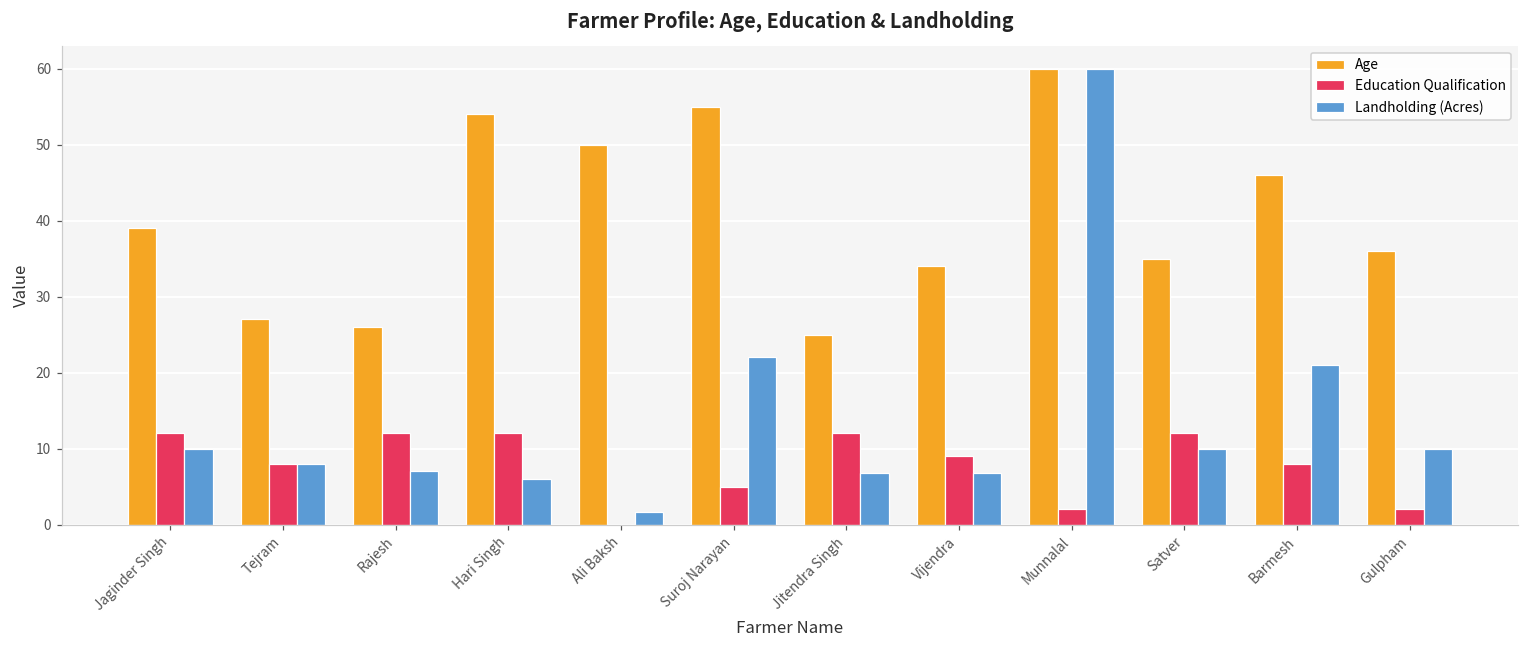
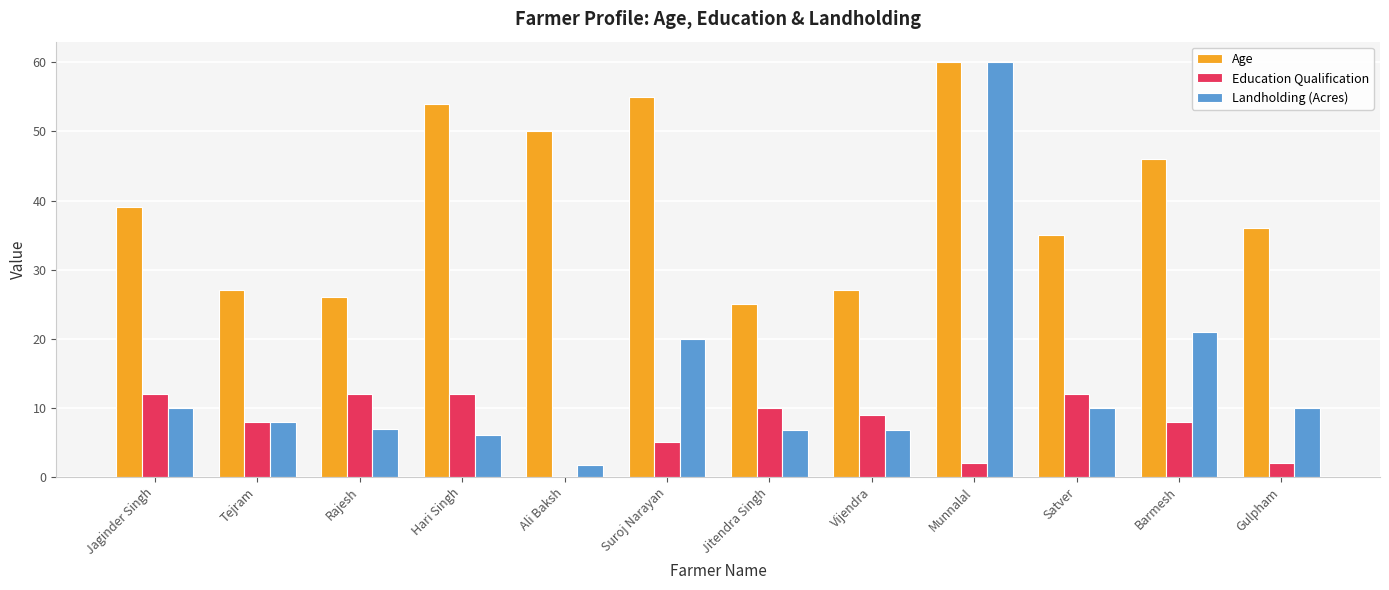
  {
    "Age": {
      "Jaginder Singh": 39,
      "Tejram": 27,
      "Rajesh": 26,
      "Hari Singh": 54,
      "Ali Baksh": 50,
      "Suroj Narayan": 55,
      "Jitendra Singh": 25,
-     "Vijendra": 34,
+     "Vijendra": 27,
      "Munnalal": 60,
      "Satver": 35,
      "Barmesh": 46,
      "Gulpham": 36
    },
    "Education Qualification": {
      "Jaginder Singh": 12,
      "Tejram": 8,
      "Rajesh": 12,
      "Hari Singh": 12,
      "Ali Baksh": 0,
      "Suroj Narayan": 5,
-     "Jitendra Singh": 12,
+     "Jitendra Singh": 10,
      "Vijendra": 9,
      "Munnalal": 2,
      "Satver": 12,
      "Barmesh": 8,
      "Gulpham": 2
    },
    "Landholding (Acres)": {
      "Jaginder Singh": 10,
      "Tejram": 8,
      "Rajesh": 7,
      "Hari Singh": 6,
      "Ali Baksh": 2,
-     "Suroj Narayan": 22,
+     "Suroj Narayan": 20,
      "Jitendra Singh": 7,
      "Vijendra": 7,
      "Munnalal": 60,
      "Satver": 10,
      "Barmesh": 21,
      "Gulpham": 10
    }
  }
